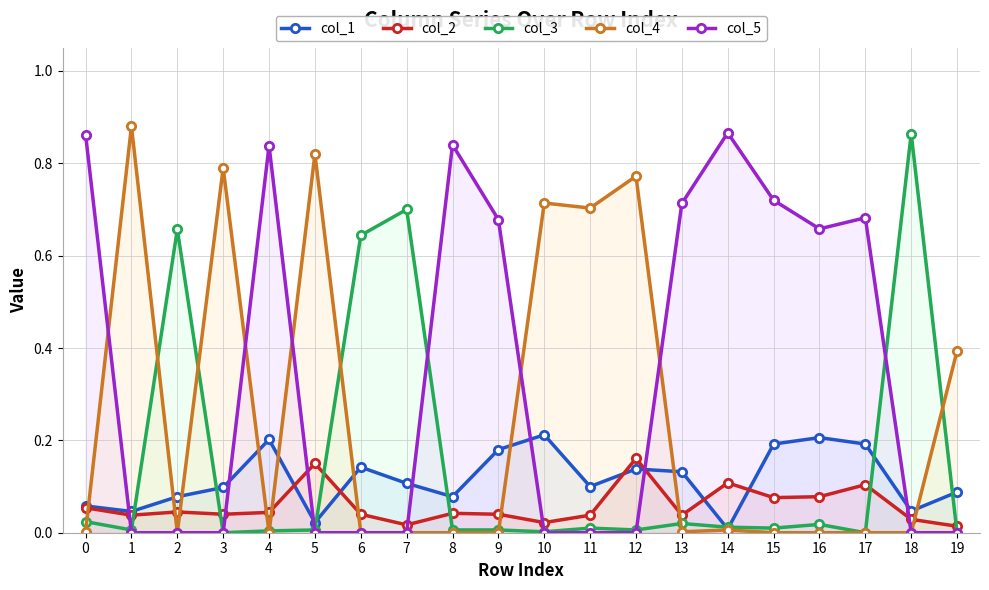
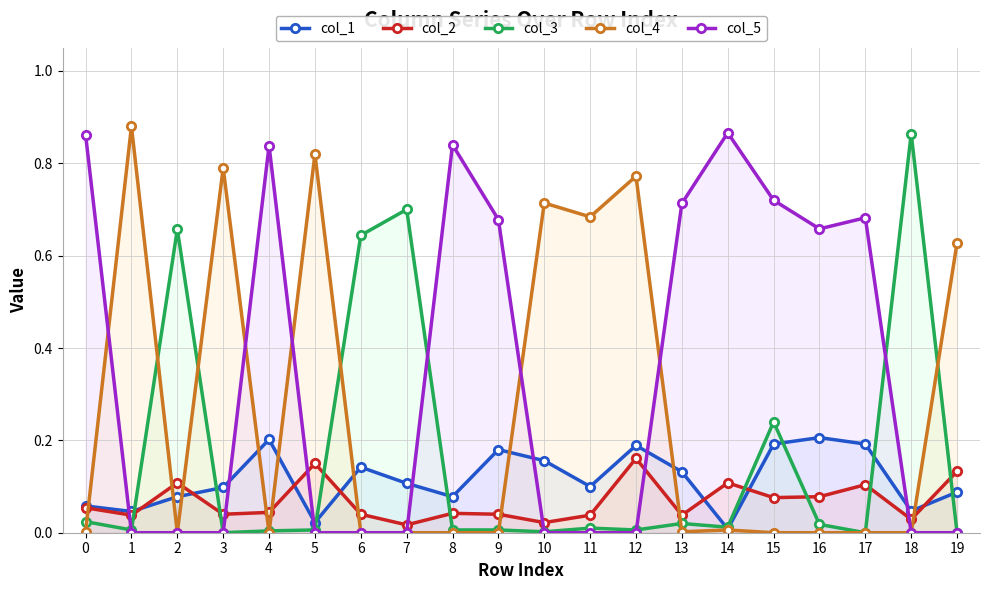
  {
    "col_1": {
      "1": 0.05,
      "2": 0.08,
      "3": 0.10,
      "4": 0.20,
      "5": 0.02,
      "6": 0.14,
      "7": 0.11,
      "8": 0.08,
      "9": 0.18,
-     "10": 0.21,
+     "10": 0.16,
      "11": 0.10,
-     "12": 0.14,
+     "12": 0.19,
      "13": 0.13,
      "15": 0.19,
      "16": 0.21,
      "17": 0.19,
      "18": 0.05,
      "19": 0.09
    },
    "col_2": {
      "1": 0.04,
-     "2": 0.05,
+     "2": 0.11,
      "3": 0.04,
      "4": 0.04,
      "5": 0.15,
      "6": 0.04,
      "7": 0.02,
      "8": 0.04,
      "9": 0.04,
      "10": 0.02,
      "11": 0.04,
      "12": 0.16,
      "13": 0.04,
      "14": 0.11,
      "15": 0.08,
      "16": 0.08,
      "17": 0.10,
      "18": 0.03,
-     "19": 0.01
+     "19": 0.13
    },
    "col_3": {
      "0": 0.02,
      "1": 0.01,
      "2": 0.66,
      "5": 0.01,
      "6": 0.64,
      "7": 0.70,
      "8": 0.01,
      "9": 0.01,
      "11": 0.01,
      "12": 0.01,
      "13": 0.02,
-     "15": 0.01,
+     "15": 0.24,
      "16": 0.02,
      "18": 0.86
    },
    "col_4": {
      "0": 0.00,
      "1": 0.88,
      "3": 0.79,
      "5": 0.82,
      "8": 0.00,
      "9": 0.00,
      "10": 0.71,
-     "11": 0.70,
+     "11": 0.68,
      "12": 0.77,
      "13": 0.00,
      "15": 0.00,
      "16": 0.00,
-     "19": 0.39
+     "19": 0.63
    },
    "col_5": {
      "0": 0.86,
      "1": 0.00,
      "4": 0.84,
      "5": 0.00,
      "8": 0.84,
      "9": 0.68,
      "11": 0.00,
      "12": 0.00,
      "13": 0.71,
      "14": 0.87,
      "15": 0.72,
      "16": 0.66,
      "17": 0.68
    }
  }
